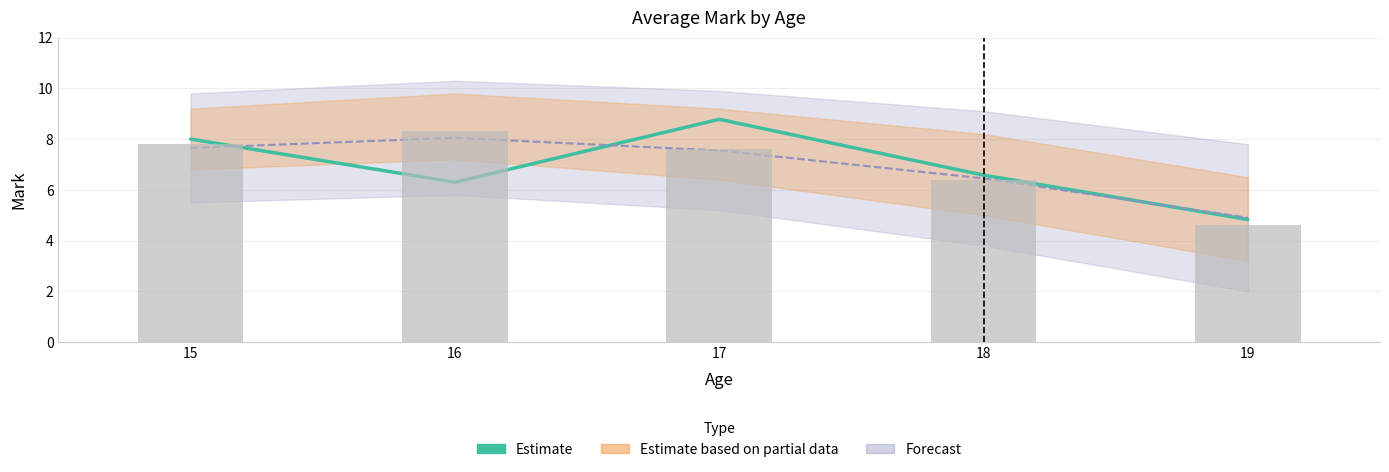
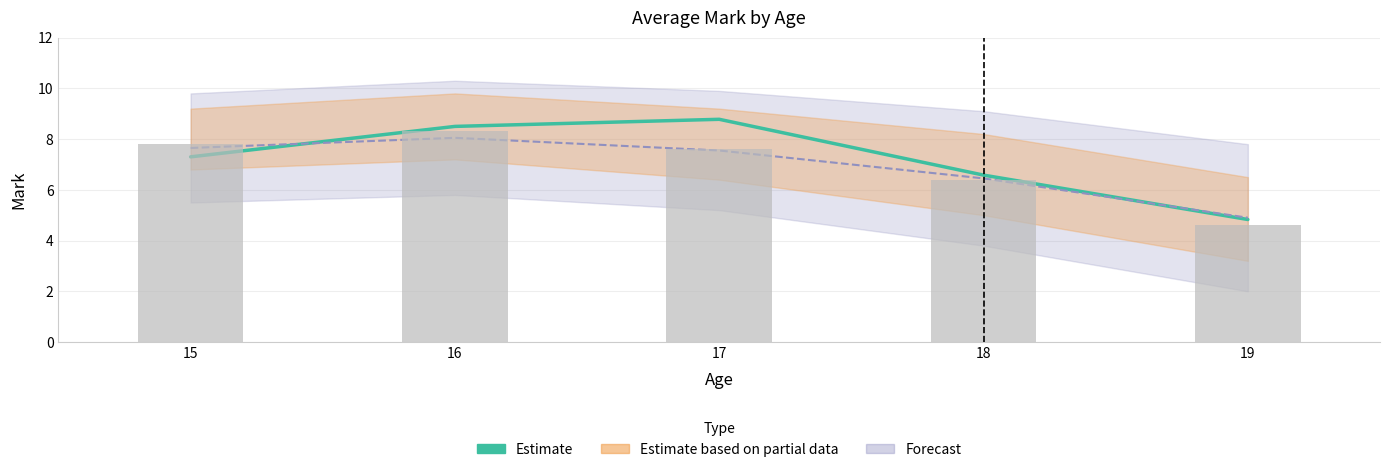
  {
    "Estimate": {
-     "15": 8.0,
-     "16": 6.3,
+     "15": 7.3,
+     "16": 8.5,
      "17": 8.8,
      "18": 6.6
    }
  }
